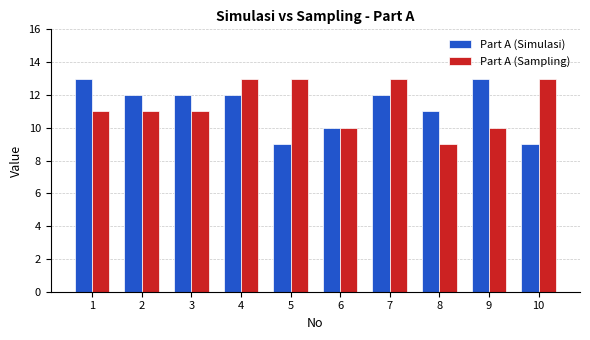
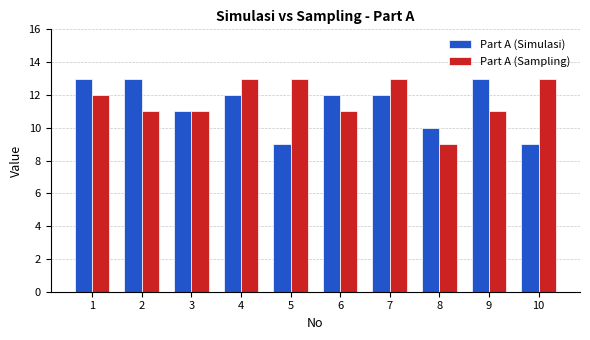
  {
    "Part A (Simulasi)": {
      "1": 13,
-     "2": 12,
-     "3": 12,
+     "2": 13,
+     "3": 11,
      "4": 12,
      "5": 9,
-     "6": 10,
+     "6": 12,
      "7": 12,
-     "8": 11,
+     "8": 10,
      "9": 13,
      "10": 9
    },
    "Part A (Sampling)": {
-     "1": 11,
+     "1": 12,
      "2": 11,
      "3": 11,
      "4": 13,
      "5": 13,
-     "6": 10,
+     "6": 11,
      "7": 13,
      "8": 9,
-     "9": 10,
+     "9": 11,
      "10": 13
    }
  }
